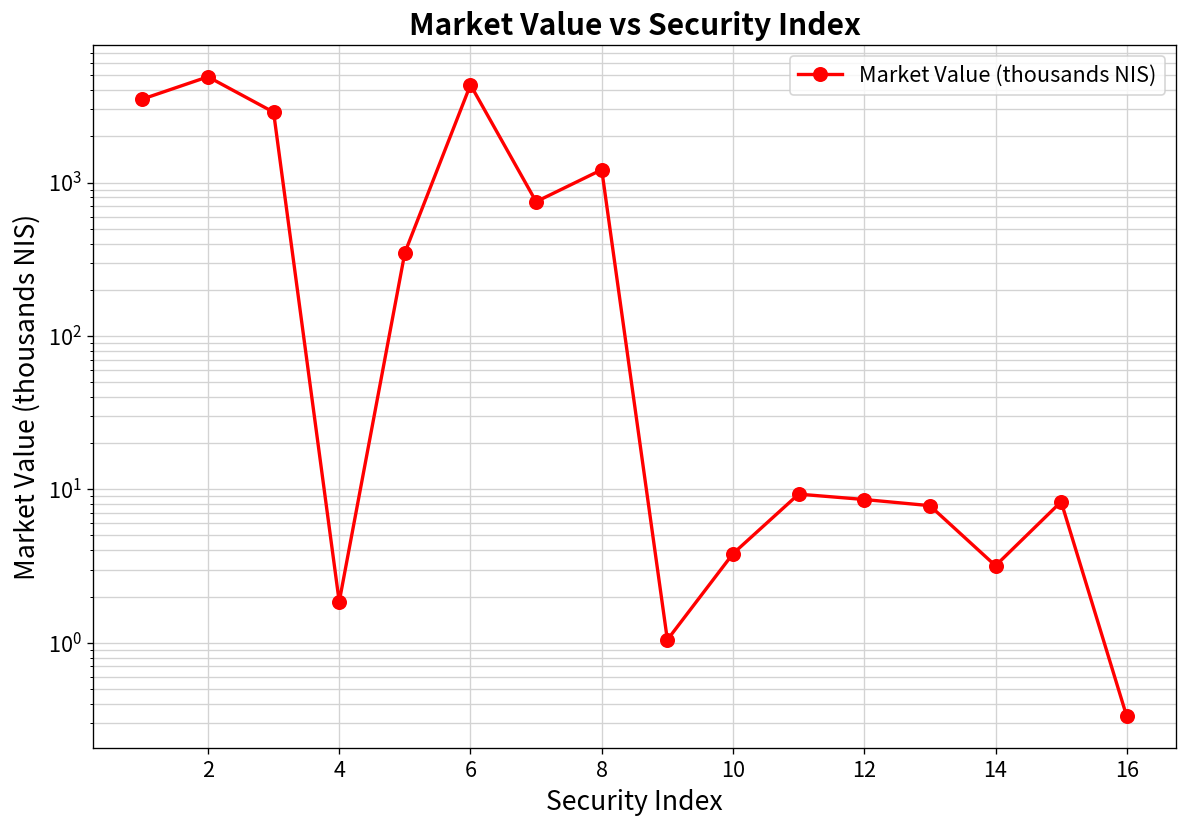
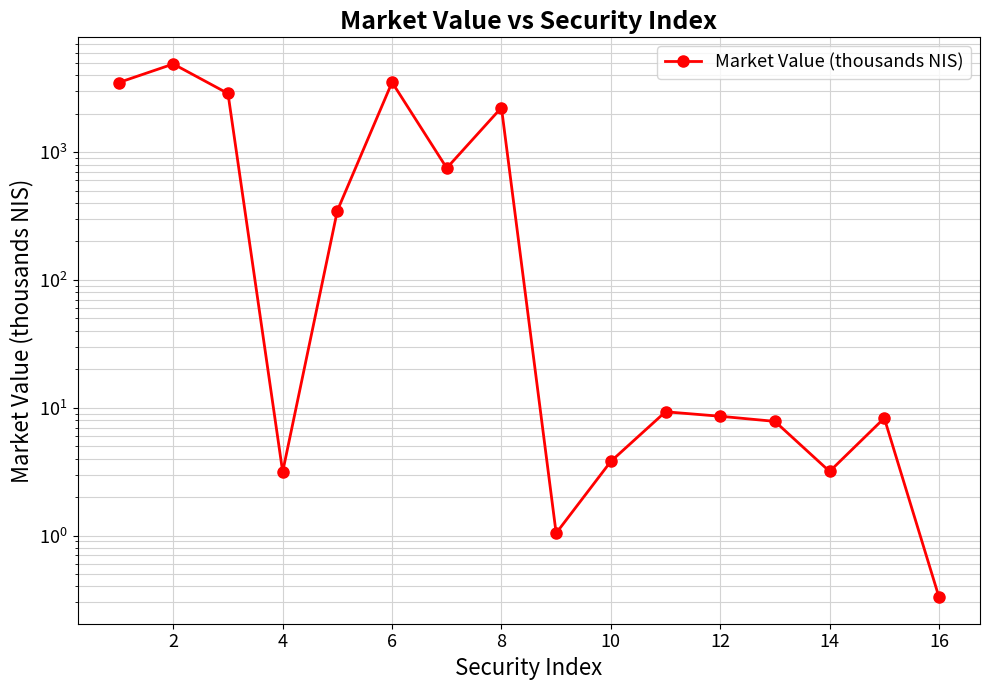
  {
    "2": 4900,
-   "4": 1.8,
-   "6": 4300,
-   "8": 1200,
+   "4": 3.2,
+   "6": 3500,
+   "8": 2200,
    "10": 3.8,
    "12": 9,
    "14": 3.2,
    "16": 0.33
  }
